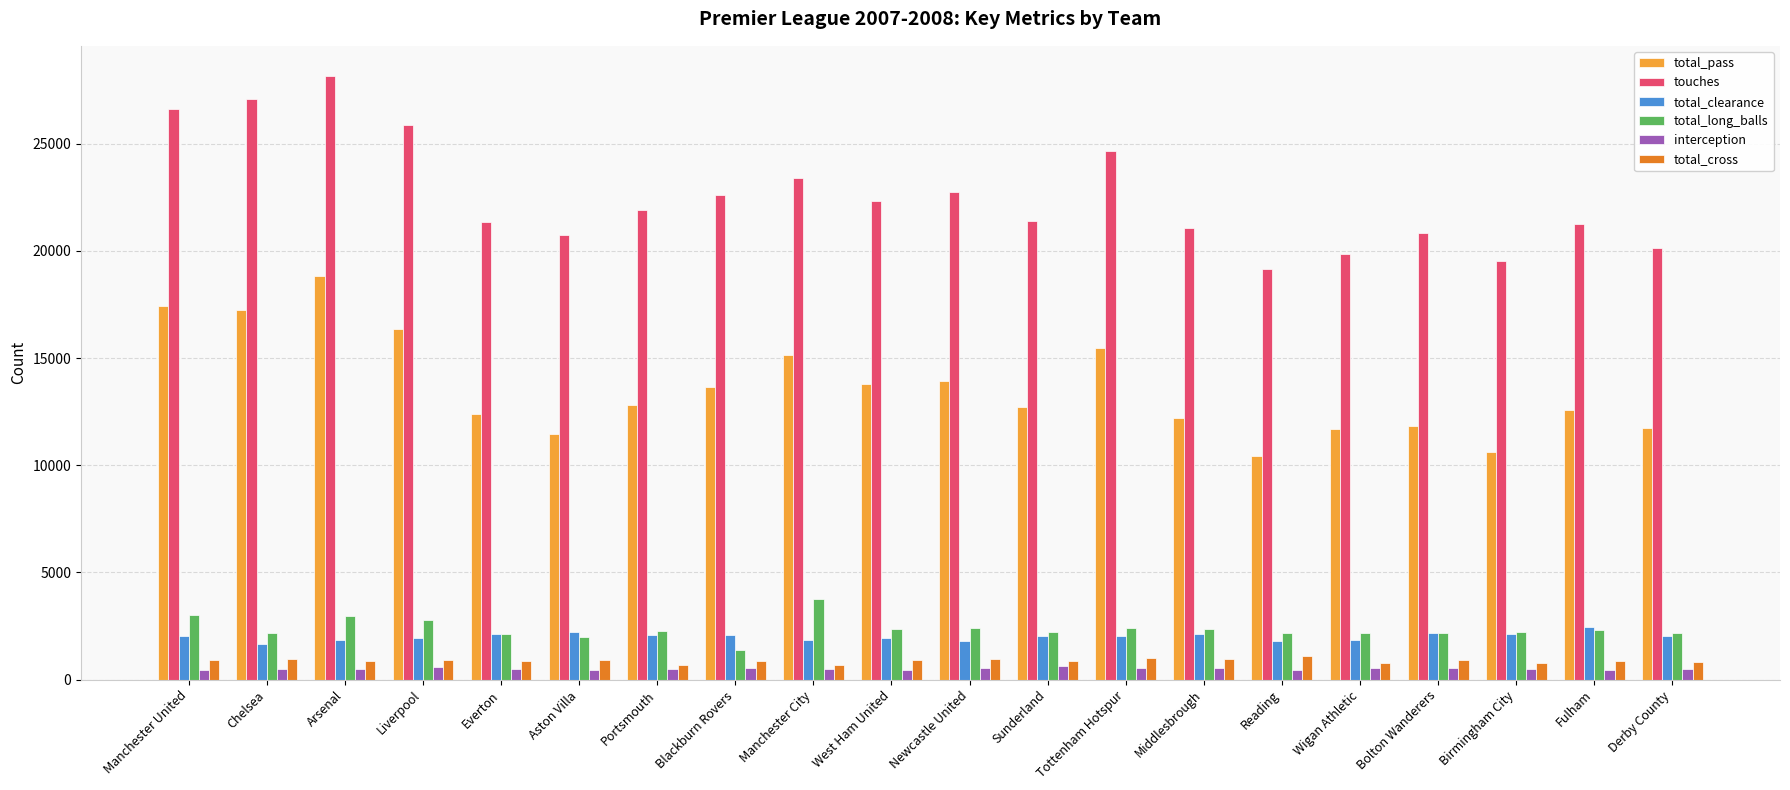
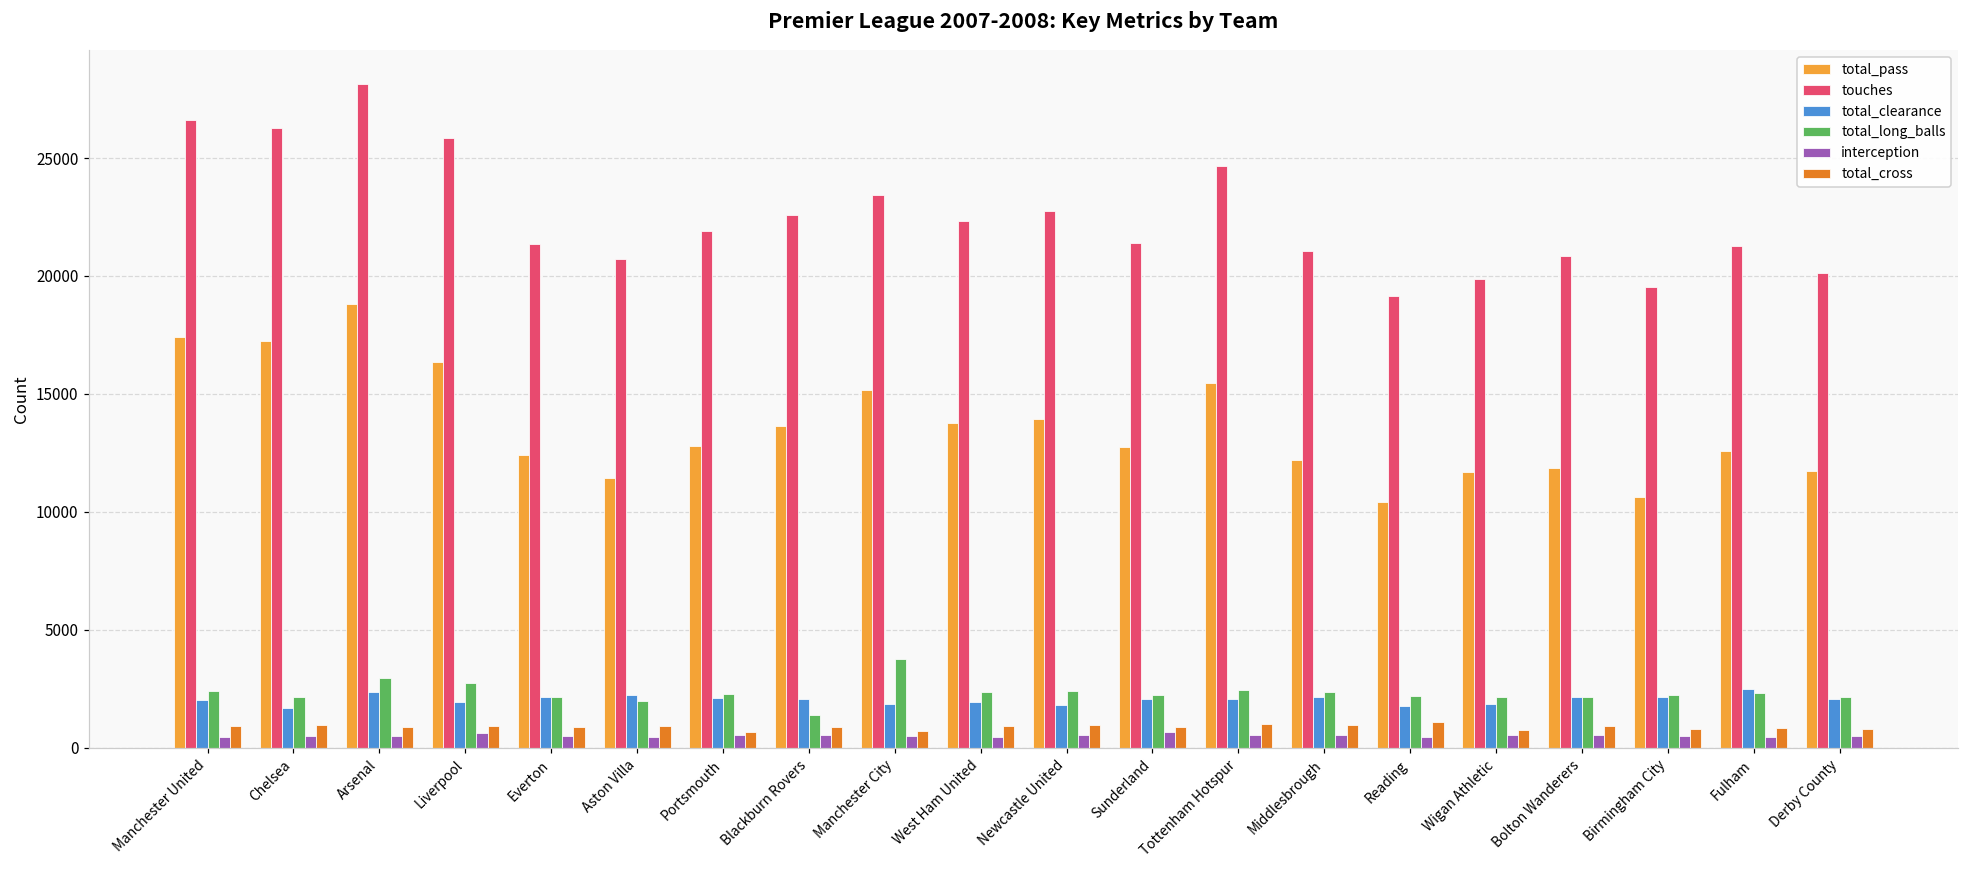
  {
    "touches": {
      "Manchester United": 26600,
-     "Chelsea": 27100,
+     "Chelsea": 26300,
      "Arsenal": 28200,
      "Liverpool": 25900,
      "Everton": 21400,
      "Aston Villa": 20700,
      "Portsmouth": 21900,
      "Blackburn Rovers": 22600,
      "Manchester City": 23400,
      "West Ham United": 22300,
      "Newcastle United": 22800,
      "Sunderland": 21400,
      "Tottenham Hotspur": 24700,
      "Middlesbrough": 21100,
      "Reading": 19100,
      "Wigan Athletic": 19900,
      "Bolton Wanderers": 20800,
      "Birmingham City": 19500,
      "Fulham": 21300,
      "Derby County": 20100
    },
    "total_clearance": {
      "Manchester United": 2000,
      "Chelsea": 1700,
-     "Arsenal": 1800,
+     "Arsenal": 2400,
      "Liverpool": 2000,
      "Everton": 2100,
      "Aston Villa": 2200,
      "Portsmouth": 2100,
      "Blackburn Rovers": 2100,
      "Manchester City": 1900,
      "West Ham United": 2000,
      "Newcastle United": 1800,
      "Sunderland": 2100,
      "Tottenham Hotspur": 2000,
      "Middlesbrough": 2100,
      "Reading": 1800,
      "Wigan Athletic": 1800,
      "Bolton Wanderers": 2200,
      "Birmingham City": 2100,
      "Fulham": 2500,
      "Derby County": 2000
    },
    "total_long_balls": {
-     "Manchester United": 3000,
+     "Manchester United": 2400,
      "Chelsea": 2200,
      "Arsenal": 3000,
      "Liverpool": 2800,
      "Everton": 2100,
      "Aston Villa": 2000,
      "Portsmouth": 2300,
      "Blackburn Rovers": 1400,
      "Manchester City": 3800,
      "West Ham United": 2400,
      "Newcastle United": 2400,
      "Sunderland": 2200,
      "Tottenham Hotspur": 2400,
      "Middlesbrough": 2300,
      "Reading": 2200,
      "Wigan Athletic": 2200,
      "Bolton Wanderers": 2200,
      "Birmingham City": 2200,
      "Fulham": 2300,
      "Derby County": 2200
    },
    "interception": {
      "Manchester United": 400,
      "Chelsea": 500,
      "Arsenal": 500,
      "Liverpool": 600,
      "Everton": 500,
      "Aston Villa": 500,
      "Portsmouth": 500,
      "Blackburn Rovers": 600,
      "Manchester City": 500,
      "West Ham United": 400,
      "Newcastle United": 600,
      "Sunderland": 700,
      "Tottenham Hotspur": 500,
      "Middlesbrough": 500,
      "Reading": 500,
      "Wigan Athletic": 500,
      "Bolton Wanderers": 500,
      "Birmingham City": 500,
      "Fulham": 500,
      "Derby County": 500
    }
  }
